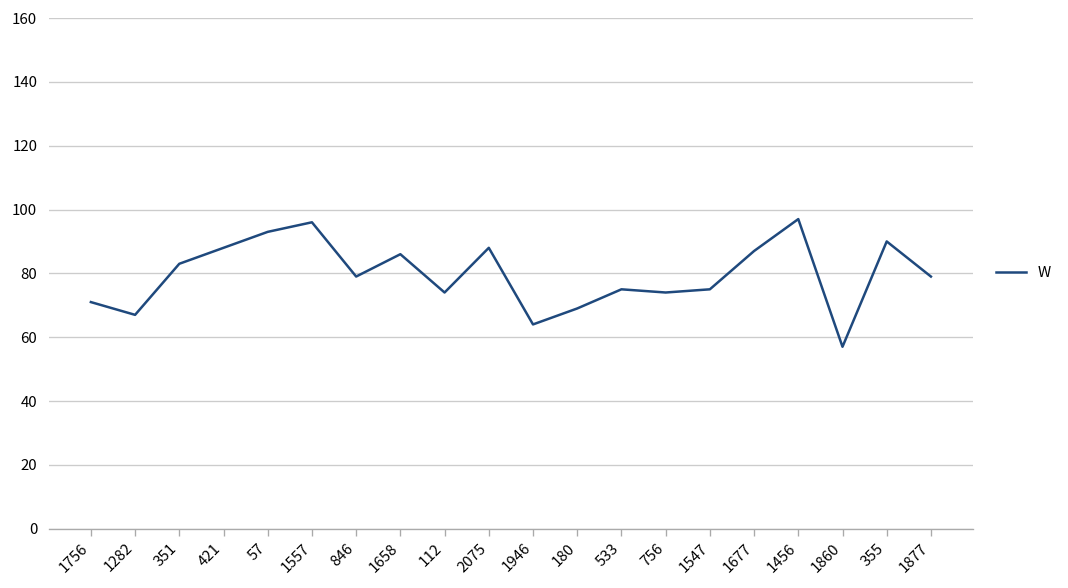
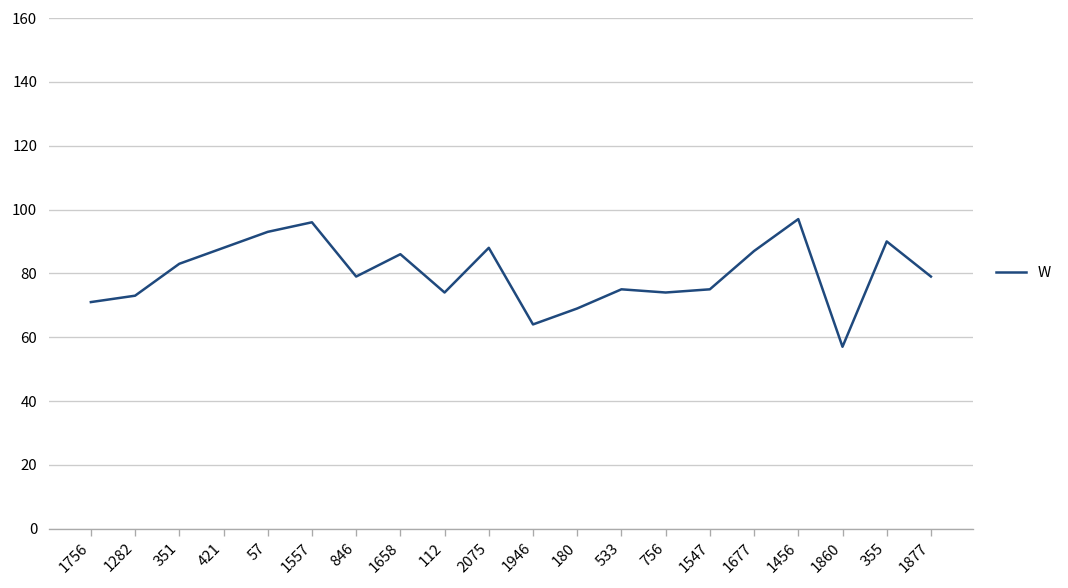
  {
    "1756": 71,
-   "1282": 67,
+   "1282": 73,
    "351": 83,
    "421": 88,
    "57": 93,
    "1557": 96,
    "846": 79,
    "1658": 86,
    "112": 74,
    "2075": 88,
    "1946": 64,
    "180": 69,
    "533": 75,
    "756": 74,
    "1547": 75,
    "1677": 87,
    "1456": 97,
    "1860": 57,
    "355": 90,
    "1877": 79
  }
